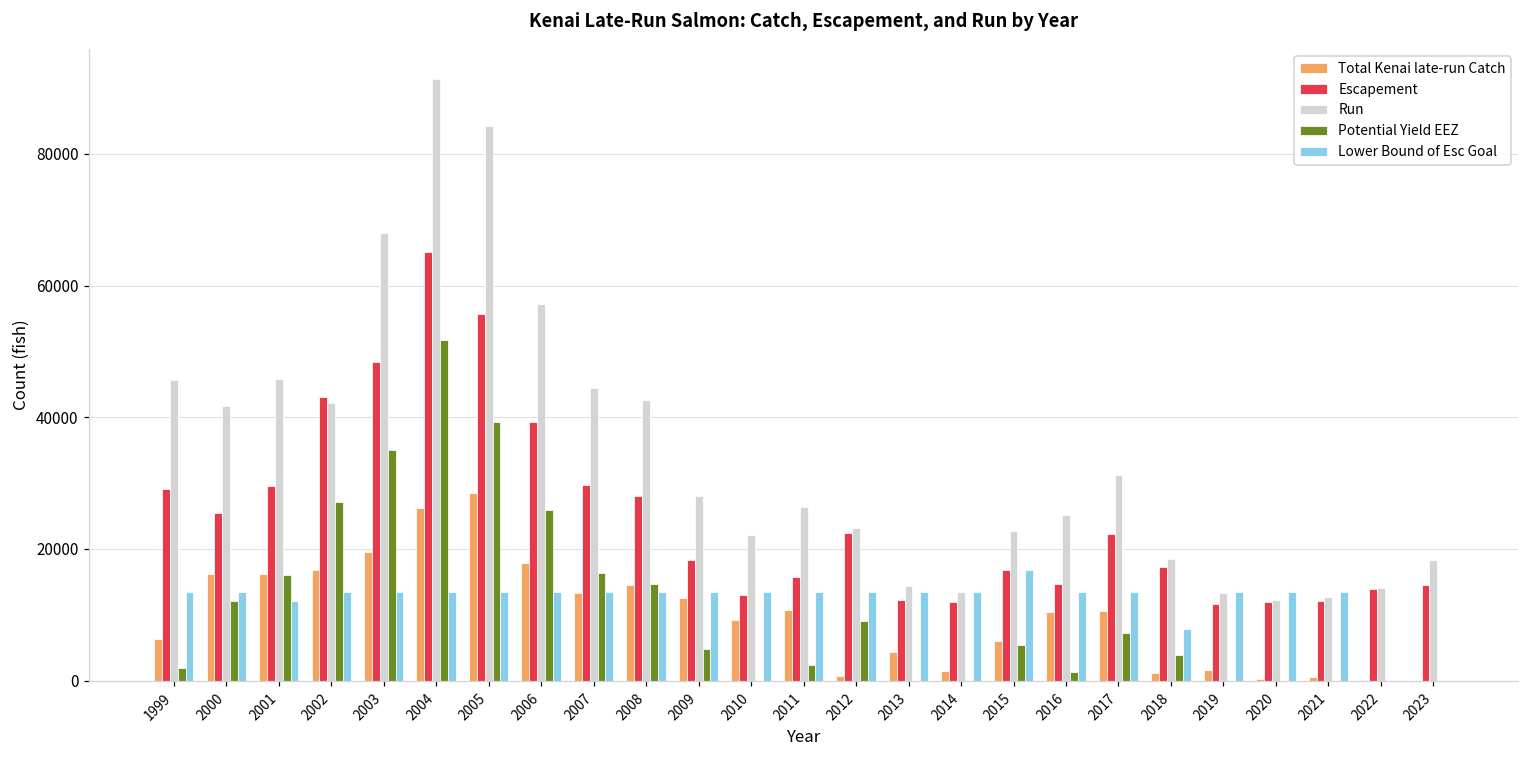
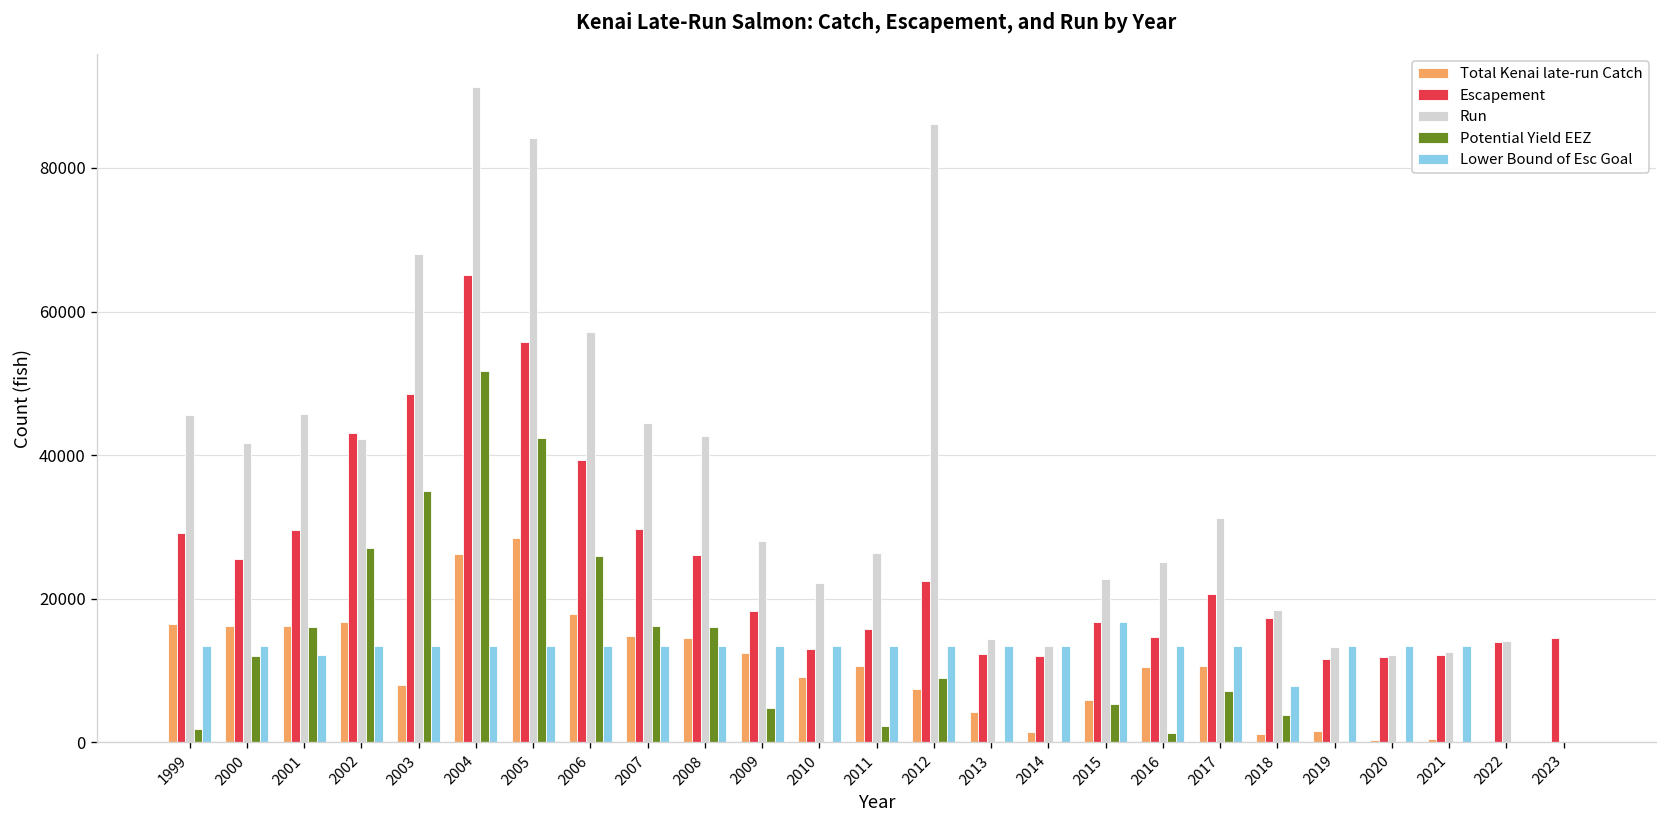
  {
    "Total Kenai late-run Catch": {
-     "1999": 6000,
+     "1999": 17000,
      "2000": 16000,
      "2001": 16000,
      "2002": 17000,
-     "2003": 20000,
+     "2003": 8000,
      "2004": 26000,
      "2005": 29000,
      "2006": 18000,
-     "2007": 13000,
+     "2007": 15000,
      "2008": 15000,
      "2009": 12000,
      "2010": 9000,
      "2011": 11000,
-     "2012": 1000,
+     "2012": 7000,
      "2013": 4000,
      "2014": 1000,
      "2015": 6000,
      "2016": 10000,
      "2017": 11000,
      "2018": 1000,
      "2019": 2000,
      "2021": 1000,
      "2023": 0
    },
    "Escapement": {
      "1999": 29000,
      "2000": 26000,
      "2001": 30000,
      "2002": 43000,
      "2003": 48000,
      "2004": 65000,
      "2005": 56000,
      "2006": 39000,
      "2007": 30000,
-     "2008": 28000,
+     "2008": 26000,
      "2009": 18000,
      "2010": 13000,
      "2011": 16000,
      "2012": 22000,
      "2013": 12000,
      "2014": 12000,
      "2015": 17000,
      "2016": 15000,
-     "2017": 22000,
+     "2017": 21000,
      "2018": 17000,
      "2019": 12000,
      "2020": 12000,
      "2021": 12000,
      "2022": 14000,
      "2023": 15000
    },
    "Run": {
      "1999": 46000,
      "2000": 42000,
      "2001": 46000,
      "2002": 42000,
      "2003": 68000,
      "2004": 91000,
      "2005": 84000,
      "2006": 57000,
      "2007": 44000,
      "2008": 43000,
      "2009": 28000,
      "2010": 22000,
      "2011": 26000,
-     "2012": 23000,
+     "2012": 86000,
      "2013": 14000,
      "2014": 13000,
      "2015": 23000,
      "2016": 25000,
      "2017": 31000,
      "2018": 19000,
      "2019": 13000,
      "2020": 12000,
      "2021": 13000,
      "2022": 14000,
-     "2023": 18000
+     "2023": 0
    },
    "Potential Yield EEZ": {
      "1999": 2000,
      "2000": 12000,
      "2001": 16000,
      "2002": 27000,
      "2003": 35000,
      "2004": 52000,
-     "2005": 39000,
+     "2005": 42000,
      "2006": 26000,
      "2007": 16000,
-     "2008": 15000,
+     "2008": 16000,
      "2009": 5000,
      "2010": 0,
      "2011": 2000,
      "2012": 9000,
      "2013": 0,
      "2014": 0,
      "2015": 5000,
      "2016": 1000,
      "2017": 7000,
      "2018": 4000,
      "2019": 0,
      "2020": 0,
      "2021": 0,
      "2022": 0,
      "2023": 0
    },
    "Lower Bound of Esc Goal": {
      "1999": 14000,
      "2000": 14000,
      "2001": 12000,
      "2002": 14000,
      "2003": 14000,
      "2004": 14000,
      "2005": 14000,
      "2006": 14000,
      "2007": 14000,
      "2008": 14000,
      "2009": 14000,
      "2010": 14000,
      "2011": 14000,
      "2012": 14000,
      "2013": 14000,
      "2014": 14000,
      "2015": 17000,
      "2016": 14000,
      "2017": 14000,
      "2018": 8000,
      "2019": 14000,
      "2020": 14000,
      "2021": 14000,
      "2022": 0,
      "2023": 0
    }
  }
